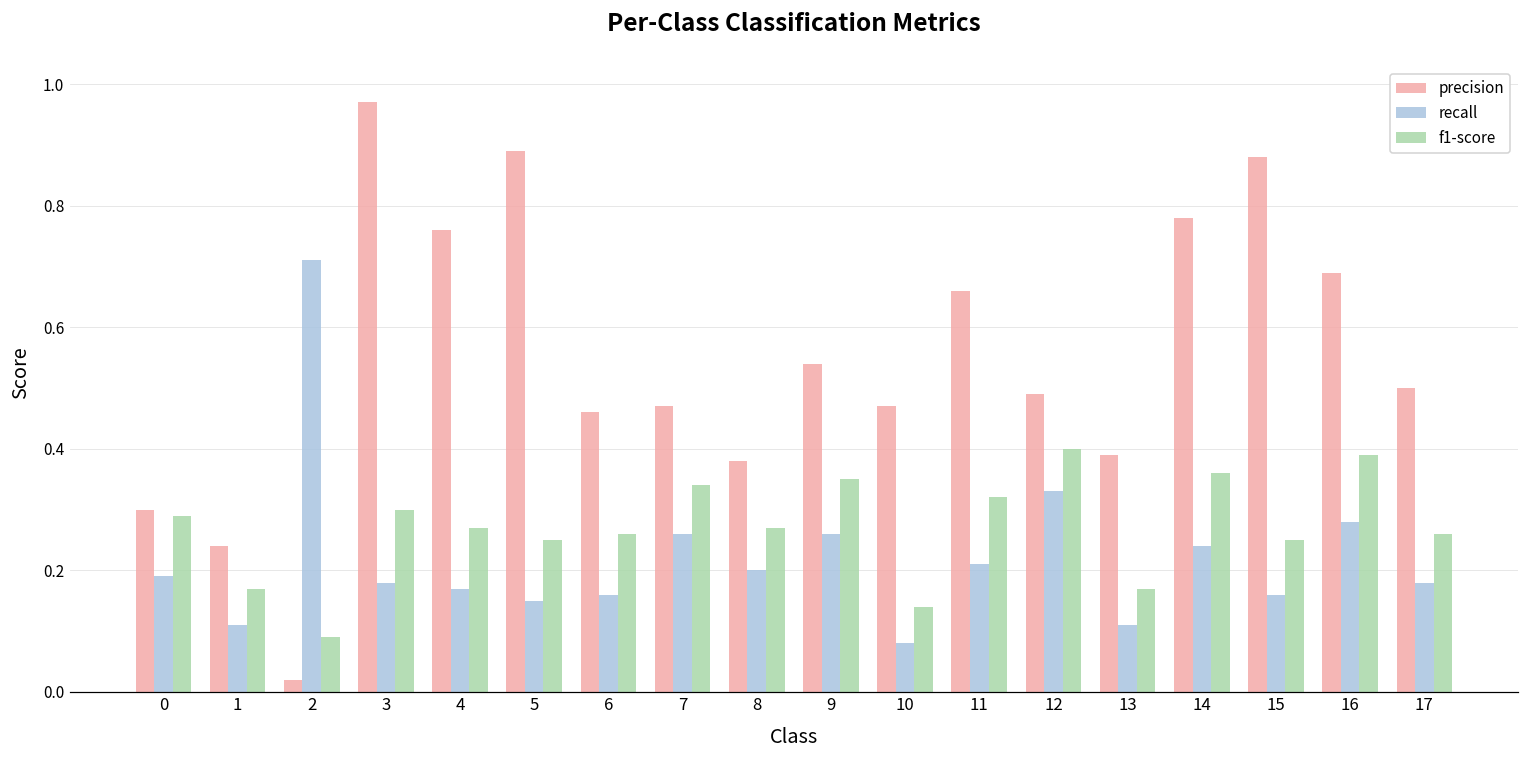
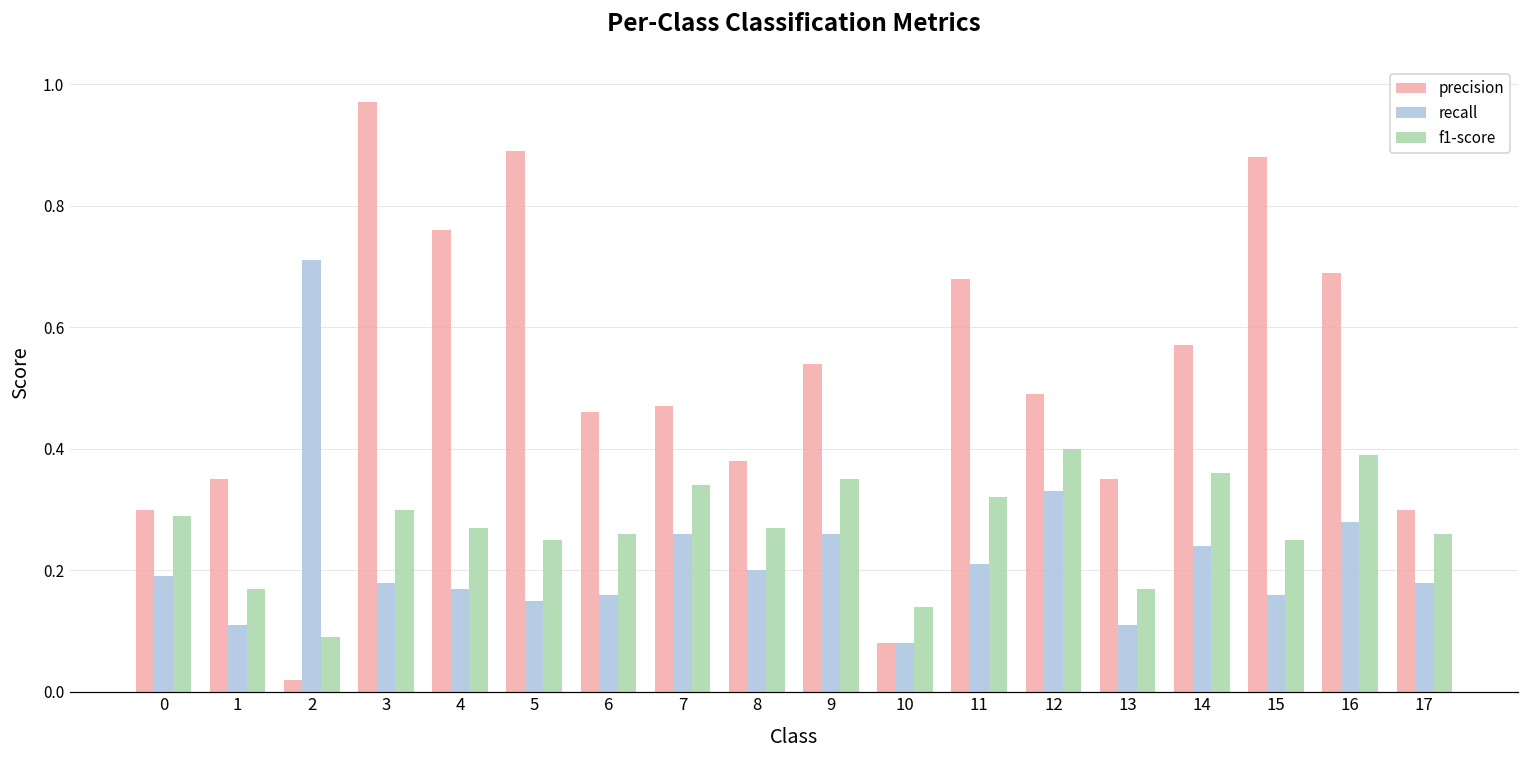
  {
    "precision": {
      "0": 0.30,
-     "1": 0.24,
+     "1": 0.35,
      "2": 0.02,
      "3": 0.97,
      "4": 0.76,
      "5": 0.89,
      "6": 0.46,
      "7": 0.47,
      "8": 0.38,
      "9": 0.54,
-     "10": 0.47,
-     "11": 0.66,
+     "10": 0.08,
+     "11": 0.68,
      "12": 0.49,
-     "13": 0.39,
-     "14": 0.78,
+     "13": 0.35,
+     "14": 0.57,
      "15": 0.88,
      "16": 0.69,
-     "17": 0.5
+     "17": 0.3
    }
  }
